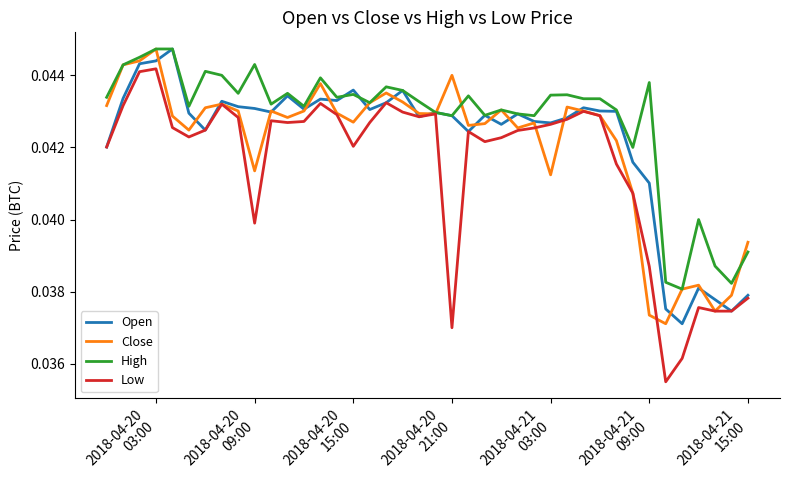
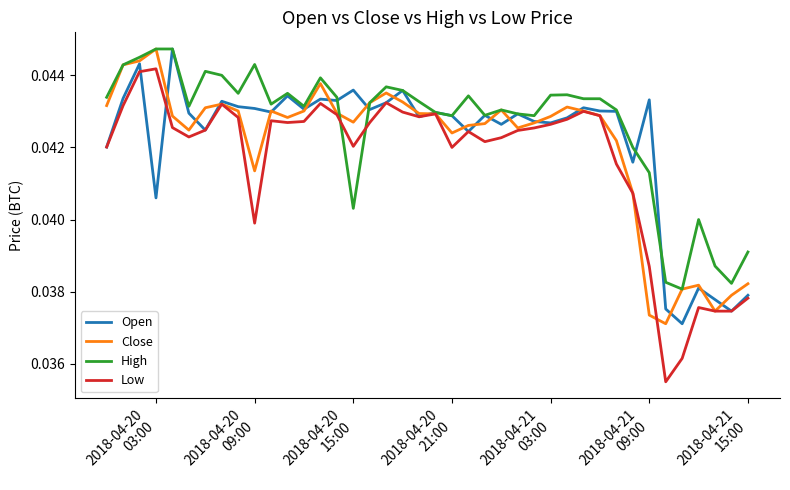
  {
    "Open": {
-     "2018-04-20 03:00": 0.0444,
+     "2018-04-20 03:00": 0.0406,
      "2018-04-20 09:00": 0.0431,
      "2018-04-20 15:00": 0.0436,
-     "2018-04-21 09:00": 0.0410,
+     "2018-04-21 09:00": 0.0433,
      "2018-04-21 15:00": 0.0379
    },
    "Close": {
      "2018-04-20 09:00": 0.0414,
      "2018-04-20 15:00": 0.0427,
-     "2018-04-20 21:00": 0.0440,
-     "2018-04-21 03:00": 0.0412,
+     "2018-04-20 21:00": 0.0424,
+     "2018-04-21 03:00": 0.0429,
      "2018-04-21 09:00": 0.0374,
-     "2018-04-21 15:00": 0.0394
+     "2018-04-21 15:00": 0.0382
    },
    "High": {
      "2018-04-20 09:00": 0.0443,
-     "2018-04-20 15:00": 0.0435,
+     "2018-04-20 15:00": 0.0403,
      "2018-04-21 03:00": 0.0435,
-     "2018-04-21 09:00": 0.0438,
+     "2018-04-21 09:00": 0.0413,
      "2018-04-21 15:00": 0.0391
    },
    "Low": {
      "2018-04-20 03:00": 0.0442,
      "2018-04-20 09:00": 0.0399,
      "2018-04-20 15:00": 0.042,
-     "2018-04-20 21:00": 0.037,
+     "2018-04-20 21:00": 0.042,
      "2018-04-21 09:00": 0.0387,
      "2018-04-21 15:00": 0.0378
    }
  }
